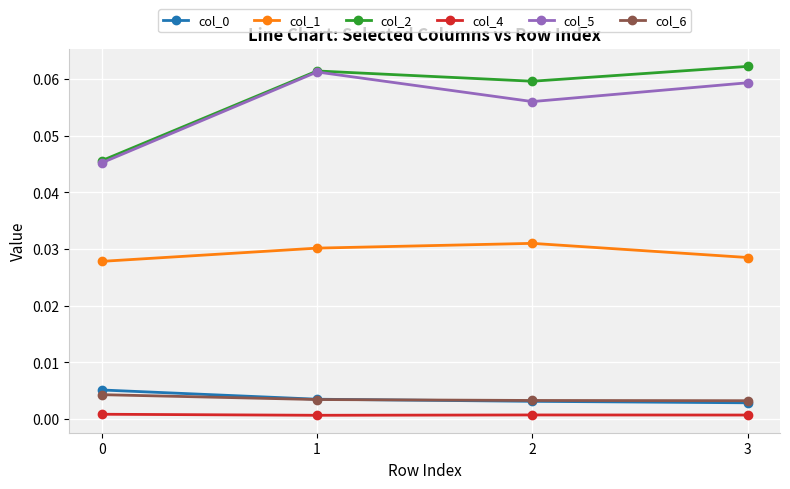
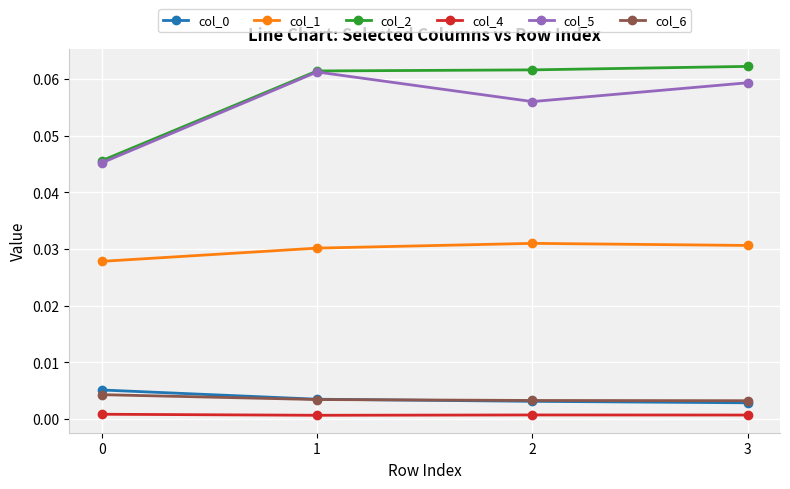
  {
    "col_0": {
      "0": 0.005
    },
    "col_1": {
      "0": 0.028,
      "1": 0.030,
      "2": 0.031,
-     "3": 0.028
+     "3": 0.031
    },
    "col_2": {
-     "2": 0.060,
+     "2": 0.062,
      "3": 0.062
    },
    "col_4": {
      "0": 0.001,
      "1": 0.001,
      "2": 0.001,
      "3": 0.001
    },
    "col_5": {
      "2": 0.056,
      "3": 0.059
    },
    "col_6": {
      "0": 0.004
    }
  }
